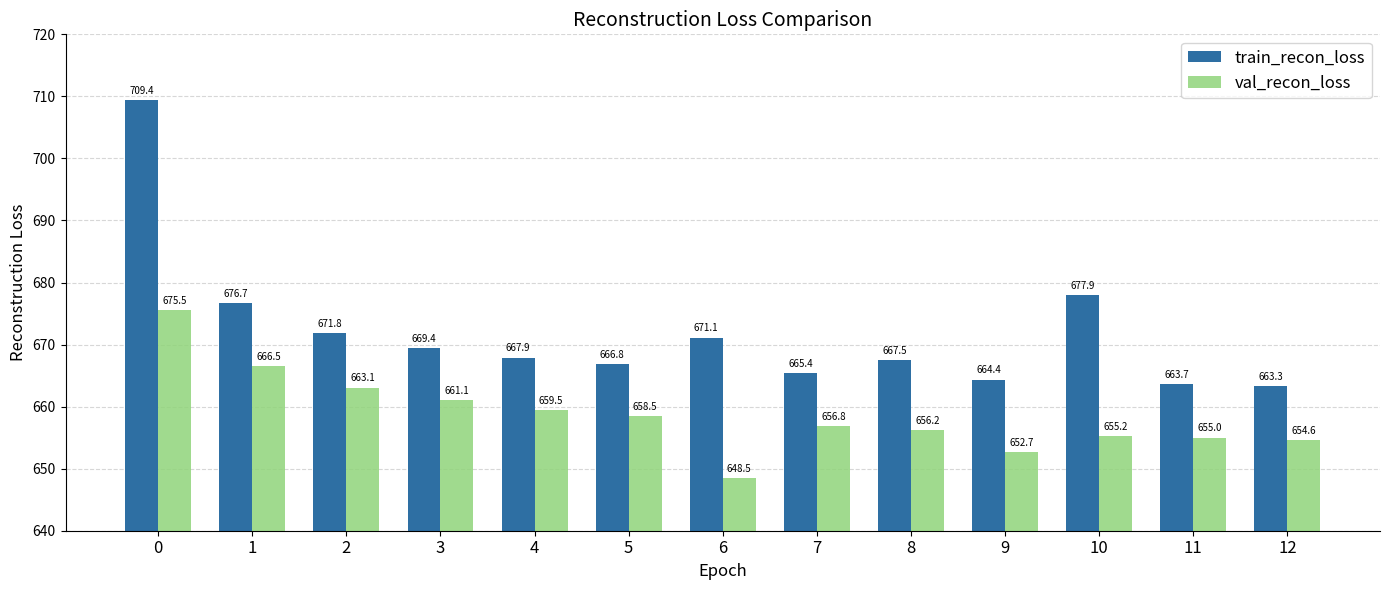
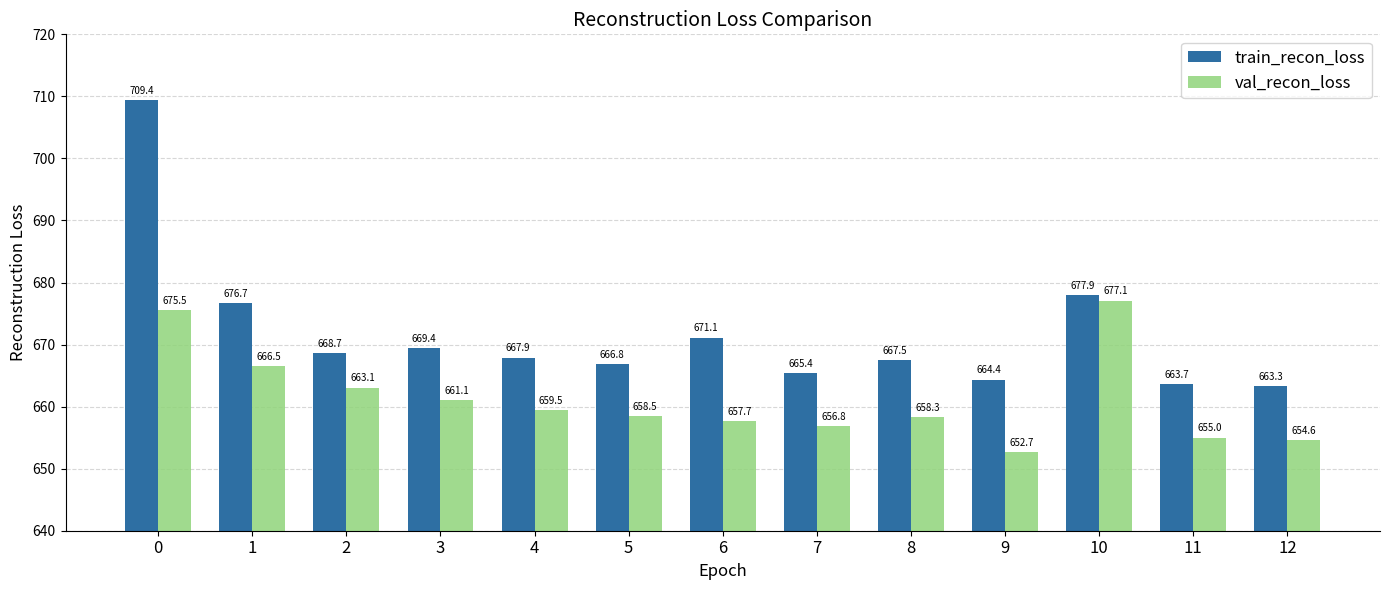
  {
    "train_recon_loss": {
      "0": 709.4,
      "1": 676.7,
-     "2": 671.8,
+     "2": 668.7,
      "3": 669.4,
      "4": 667.9,
      "5": 666.8,
      "6": 671.1,
      "7": 665.4,
      "8": 667.5,
      "9": 664.4,
      "10": 677.9,
      "11": 663.7,
      "12": 663.3
    },
    "val_recon_loss": {
      "0": 675.5,
      "1": 666.5,
      "2": 663.1,
      "3": 661.1,
      "4": 659.5,
      "5": 658.5,
-     "6": 648.5,
+     "6": 657.7,
      "7": 656.8,
-     "8": 656.2,
+     "8": 658.3,
      "9": 652.7,
-     "10": 655.2,
+     "10": 677.1,
      "11": 655.0,
      "12": 654.6
    }
  }
